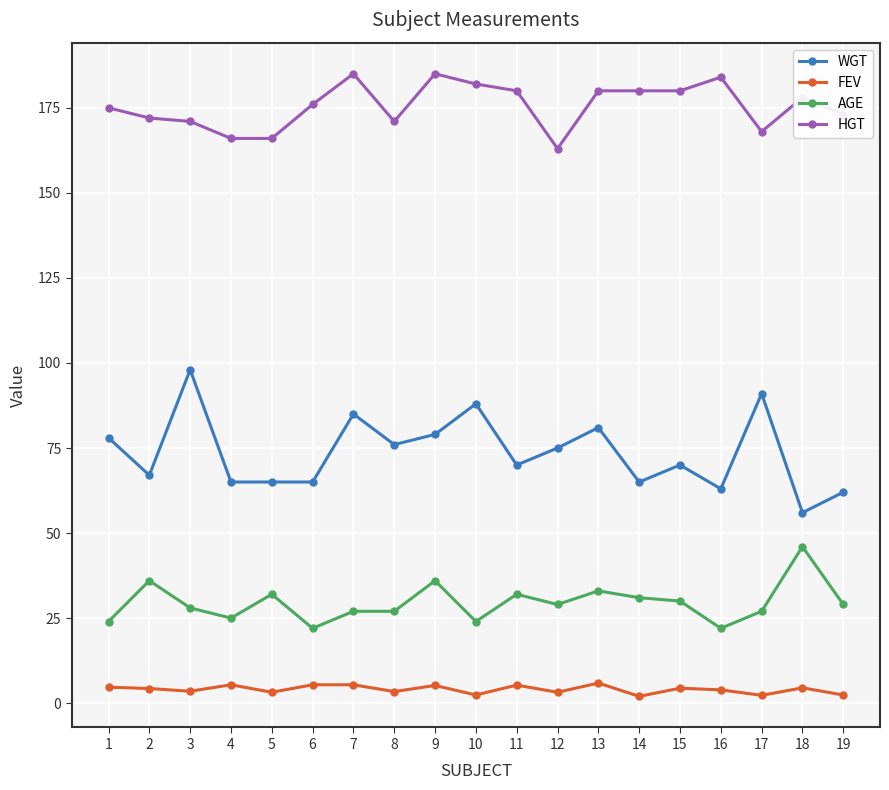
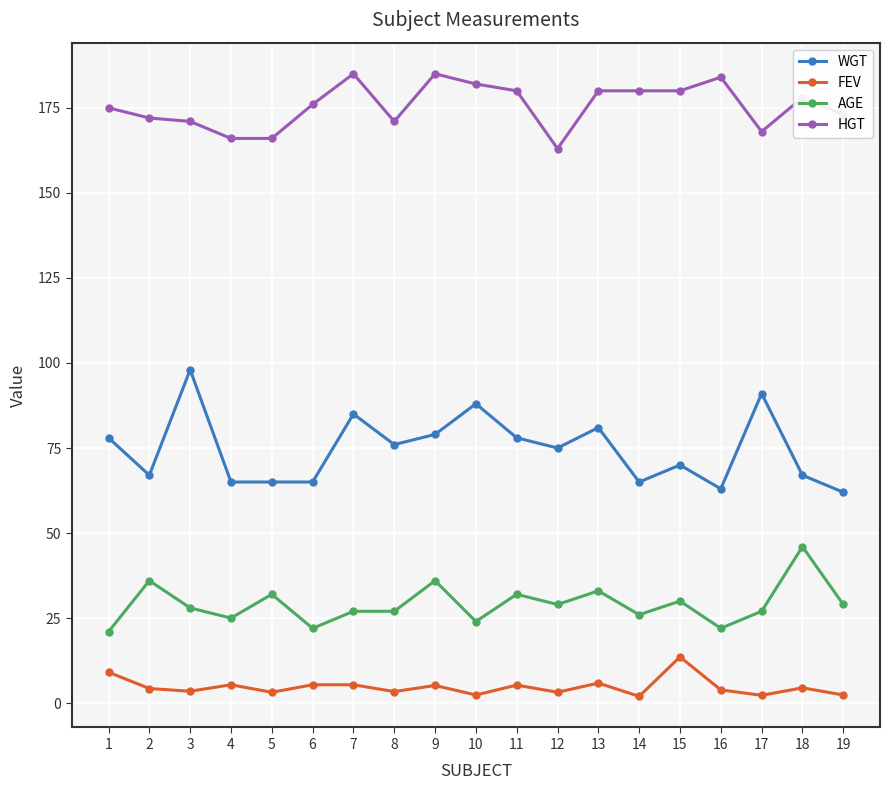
  {
    "WGT": {
      "1": 78,
      "2": 67,
      "3": 98,
      "4": 65,
      "5": 65,
      "6": 65,
      "7": 85,
      "8": 76,
      "9": 79,
      "10": 88,
-     "11": 70,
+     "11": 78,
      "12": 75,
      "13": 81,
      "14": 65,
      "15": 70,
      "16": 63,
      "17": 91,
-     "18": 56,
+     "18": 67,
      "19": 62
    },
    "FEV": {
-     "1": 5,
+     "1": 9,
      "2": 4,
      "3": 4,
      "4": 5,
      "5": 3,
      "6": 5,
      "7": 5,
      "8": 3,
      "9": 5,
      "10": 2,
      "11": 5,
      "12": 3,
      "13": 6,
      "14": 2,
-     "15": 4,
+     "15": 14,
      "16": 4,
      "17": 2,
      "18": 5,
      "19": 2
    },
    "AGE": {
-     "1": 24,
+     "1": 21,
      "2": 36,
      "3": 28,
      "4": 25,
      "5": 32,
      "6": 22,
      "7": 27,
      "8": 27,
      "9": 36,
      "10": 24,
      "11": 32,
      "12": 29,
      "13": 33,
-     "14": 31,
+     "14": 26,
      "15": 30,
      "16": 22,
      "17": 27,
      "18": 46,
      "19": 29
    },
    "HGT": {
      "1": 175,
      "2": 172,
      "3": 171,
      "4": 166,
      "5": 166,
      "6": 176,
      "7": 185,
      "8": 171,
      "9": 185,
      "10": 182,
      "11": 180,
      "12": 163,
      "13": 180,
      "14": 180,
      "15": 180,
      "16": 184,
      "17": 168
    }
  }
